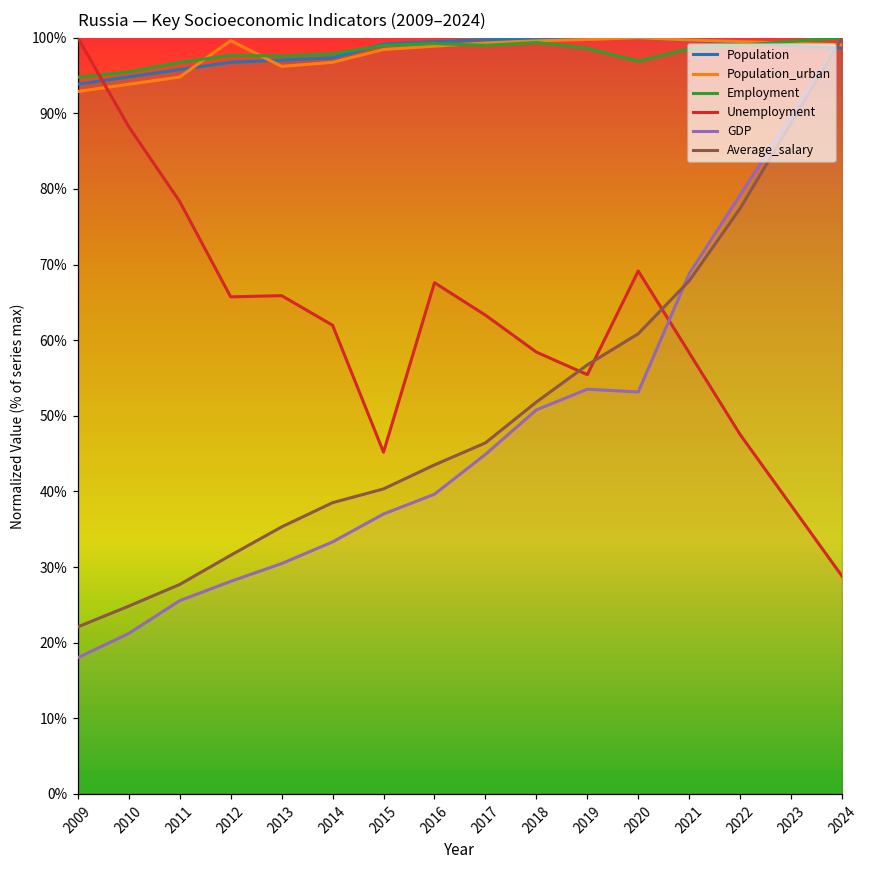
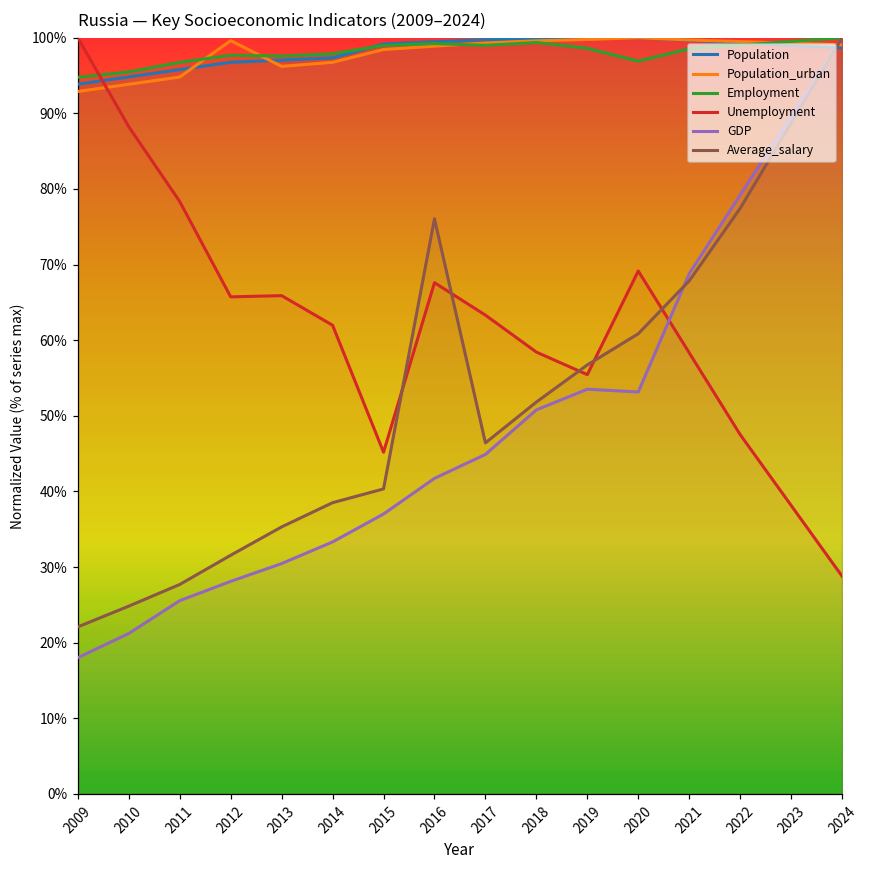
  {
    "Population": {
      "2009": "94%",
      "2010": "95%",
      "2011": "96%",
      "2012": "97%",
      "2013": "97%",
      "2014": "97%",
      "2017": "100%"
    },
    "Population_urban": {
      "2009": "93%",
      "2010": "94%",
      "2011": "95%",
      "2012": "100%",
      "2013": "96%",
      "2014": "97%",
      "2015": "98%"
    },
    "Employment": {
      "2009": "95%",
      "2010": "95%",
      "2011": "97%",
      "2012": "98%",
      "2013": "98%",
      "2014": "98%",
      "2019": "99%",
      "2020": "97%"
    },
    "Unemployment": {
      "2009": "100%",
      "2010": "88%",
      "2011": "78%",
      "2012": "66%",
      "2013": "66%",
      "2014": "62%",
      "2015": "45%",
      "2016": "68%",
      "2017": "63%",
      "2018": "58%",
      "2019": "55%",
      "2020": "69%",
      "2021": "58%",
      "2022": "48%",
      "2023": "38%",
      "2024": "29%"
    },
    "GDP": {
      "2009": "18%",
      "2010": "21%",
      "2011": "26%",
      "2012": "28%",
      "2013": "30%",
      "2014": "33%",
      "2015": "37%",
-     "2016": "40%",
+     "2016": "42%",
      "2017": "45%",
      "2018": "51%",
      "2019": "54%",
      "2020": "53%",
      "2021": "69%",
      "2022": "79%"
    },
    "Average_salary": {
      "2009": "22%",
      "2010": "25%",
      "2011": "28%",
      "2012": "32%",
      "2013": "35%",
      "2014": "39%",
      "2015": "40%",
-     "2016": "44%",
+     "2016": "76%",
      "2017": "46%",
      "2018": "52%",
      "2019": "57%",
      "2020": "61%",
      "2021": "68%",
      "2022": "77%"
    }
  }
